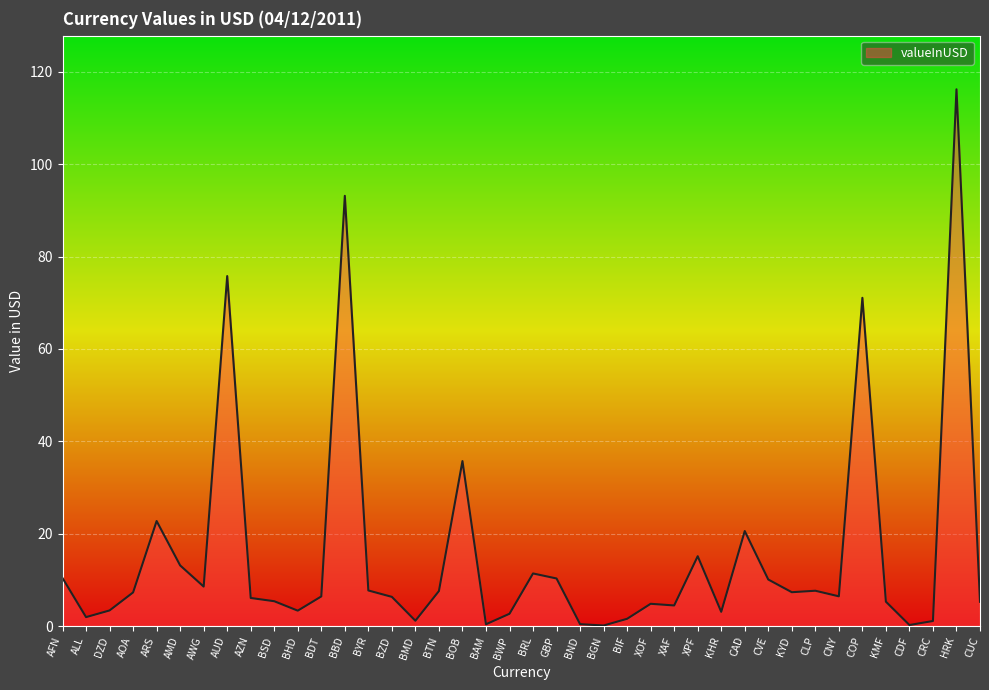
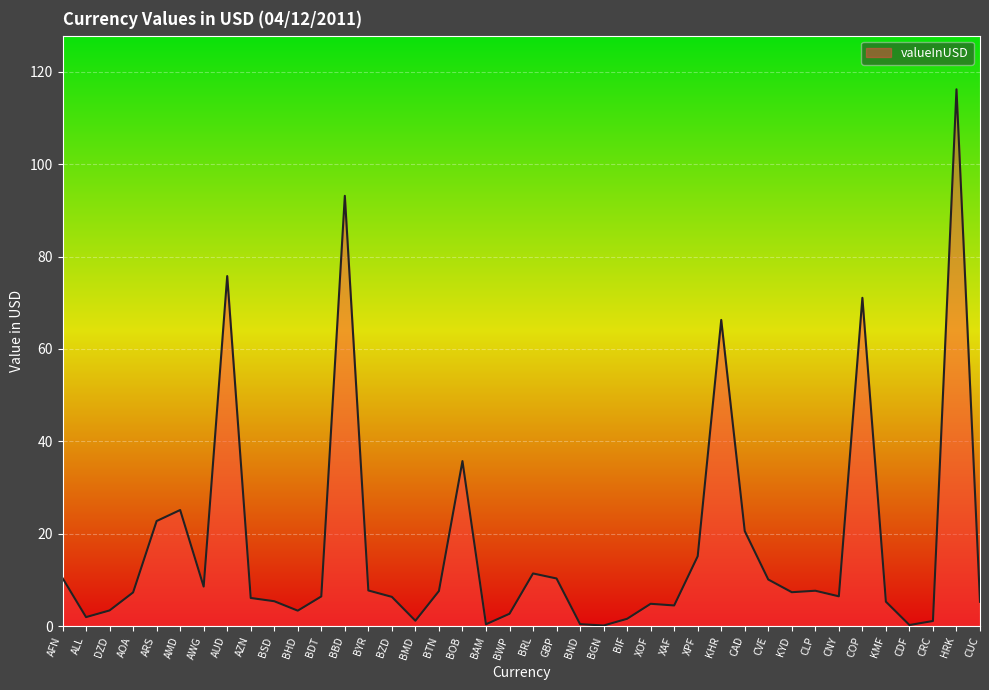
  {
    "AFN": 10,
    "ALL": 2,
    "DZD": 3,
    "AOA": 7,
    "ARS": 23,
-   "AMD": 13,
+   "AMD": 25,
    "AWG": 9,
    "AUD": 76,
    "AZN": 6,
    "BSD": 5,
    "BHD": 3,
    "BDT": 6,
    "BBD": 93,
    "BYR": 8,
    "BZD": 6,
    "BMD": 1,
    "BTN": 8,
    "BOB": 36,
    "BAM": 0,
    "BWP": 3,
    "BRL": 11,
    "GBP": 10,
    "BND": 0,
    "BGN": 0,
    "BIF": 2,
    "XOF": 5,
    "XAF": 4,
    "XPF": 15,
-   "KHR": 3,
+   "KHR": 66,
    "CAD": 21,
    "CVE": 10,
    "KYD": 7,
    "CLP": 8,
    "CNY": 6,
    "COP": 71,
    "KMF": 5,
    "CDF": 0,
    "CRC": 1,
    "HRK": 116,
    "CUC": 5
  }
